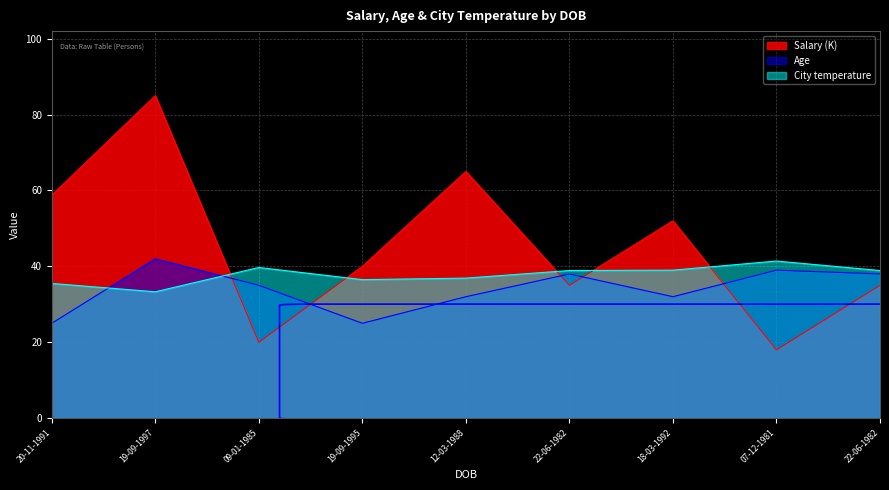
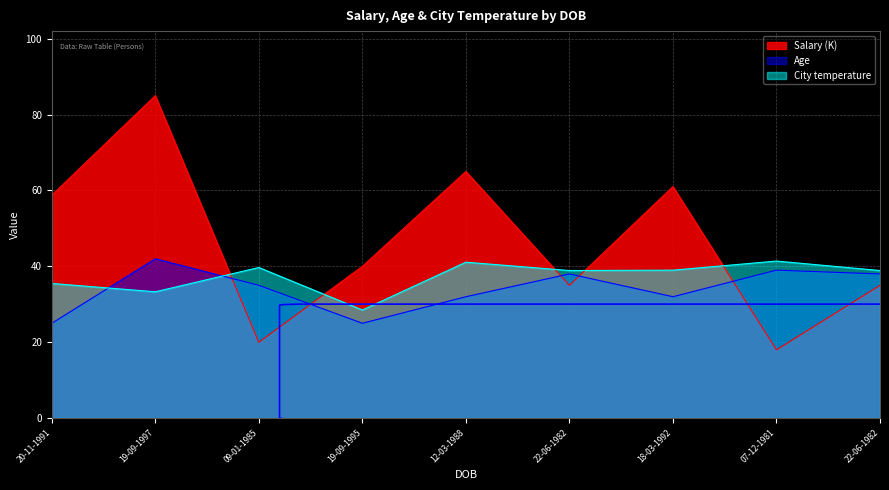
  {
    "Salary (K)": {
      "20-11-1991": 59,
      "19-09-1997": 85,
      "09-01-1985": 20,
      "19-09-1995": 40,
      "12-03-1988": 65,
-     "18-03-1992": 52,
+     "18-03-1992": 61,
      "07-12-1981": 18
    },
    "Age": {
      "20-11-1991": 25,
      "19-09-1997": 42,
      "09-01-1985": 35,
      "19-09-1995": 25,
      "12-03-1988": 32,
      "18-03-1992": 32,
      "07-12-1981": 39
    },
    "City temperature": {
      "20-11-1991": 36,
      "19-09-1997": 33,
      "09-01-1985": 40,
-     "19-09-1995": 37,
-     "12-03-1988": 37,
+     "19-09-1995": 29,
+     "12-03-1988": 41,
      "18-03-1992": 39,
      "07-12-1981": 41
    }
  }
